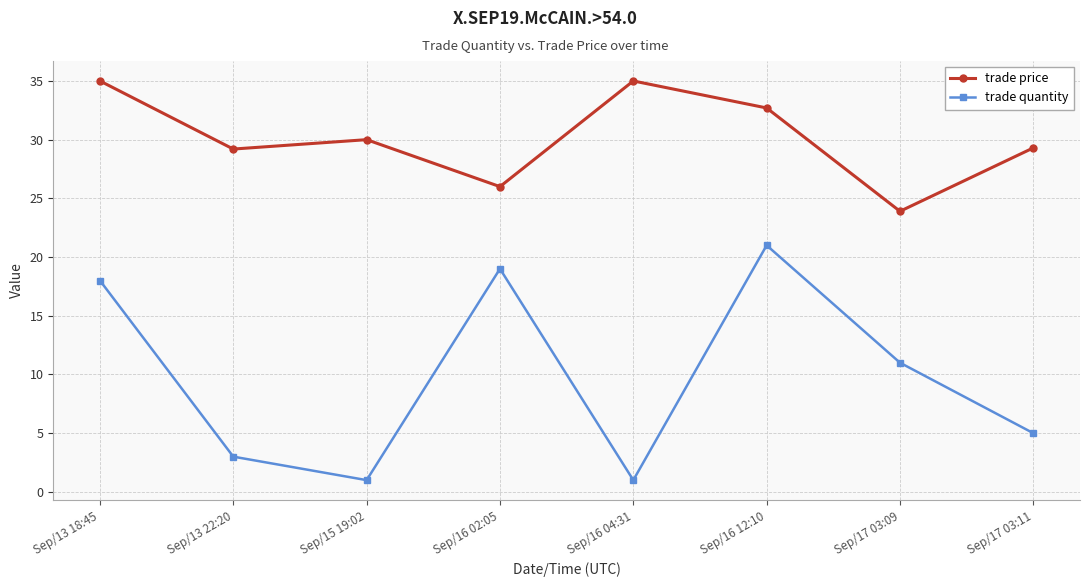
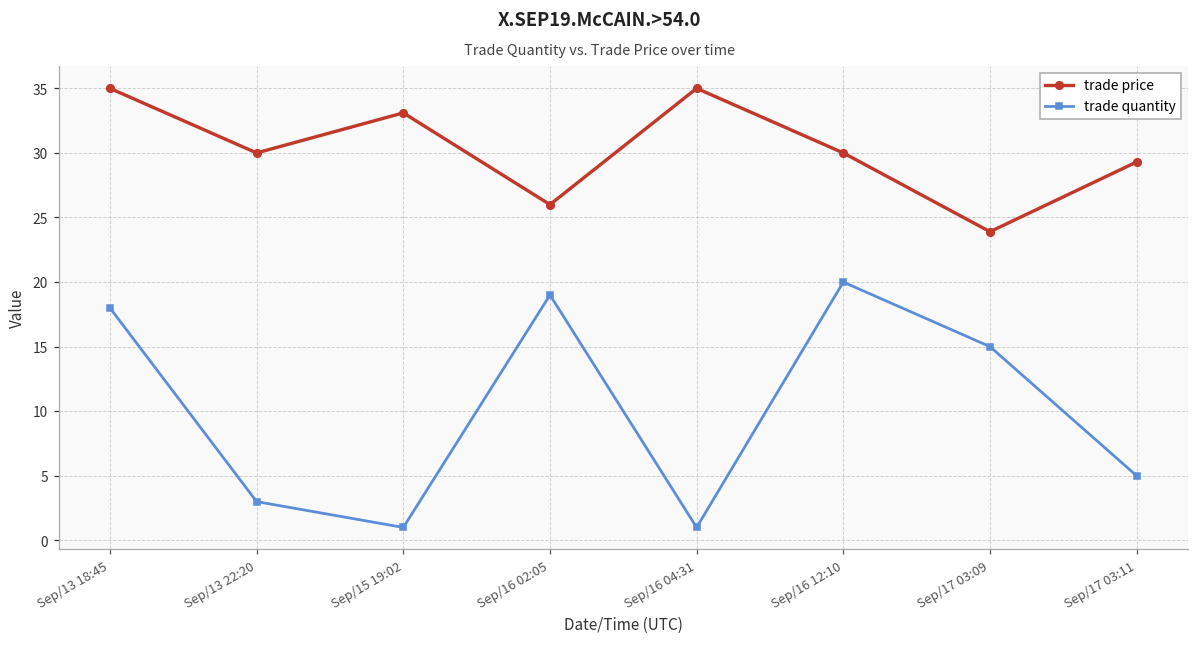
  {
    "trade price": {
      "Sep/13 18:45": 35.0,
-     "Sep/13 22:20": 29.2,
-     "Sep/15 19:02": 30.0,
+     "Sep/13 22:20": 30.0,
+     "Sep/15 19:02": 33.1,
      "Sep/16 02:05": 26.0,
      "Sep/16 04:31": 35.0,
-     "Sep/16 12:10": 32.7,
+     "Sep/16 12:10": 30.0,
      "Sep/17 03:09": 23.9,
      "Sep/17 03:11": 29.3
    },
    "trade quantity": {
      "Sep/13 18:45": 18,
      "Sep/13 22:20": 3,
      "Sep/15 19:02": 1,
      "Sep/16 02:05": 19,
      "Sep/16 04:31": 1,
-     "Sep/16 12:10": 21,
-     "Sep/17 03:09": 11,
+     "Sep/16 12:10": 20,
+     "Sep/17 03:09": 15,
      "Sep/17 03:11": 5
    }
  }
